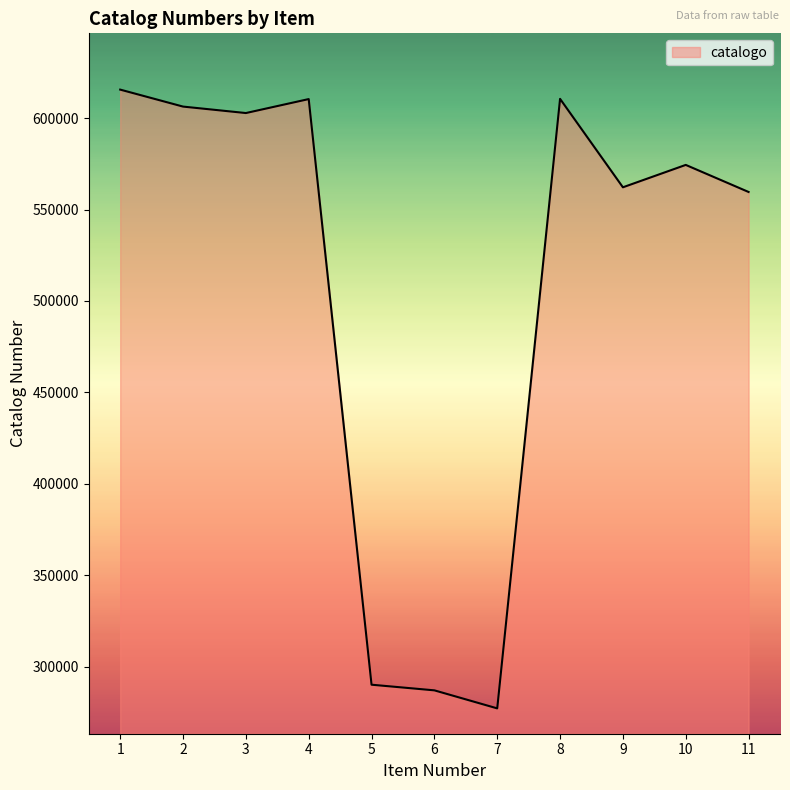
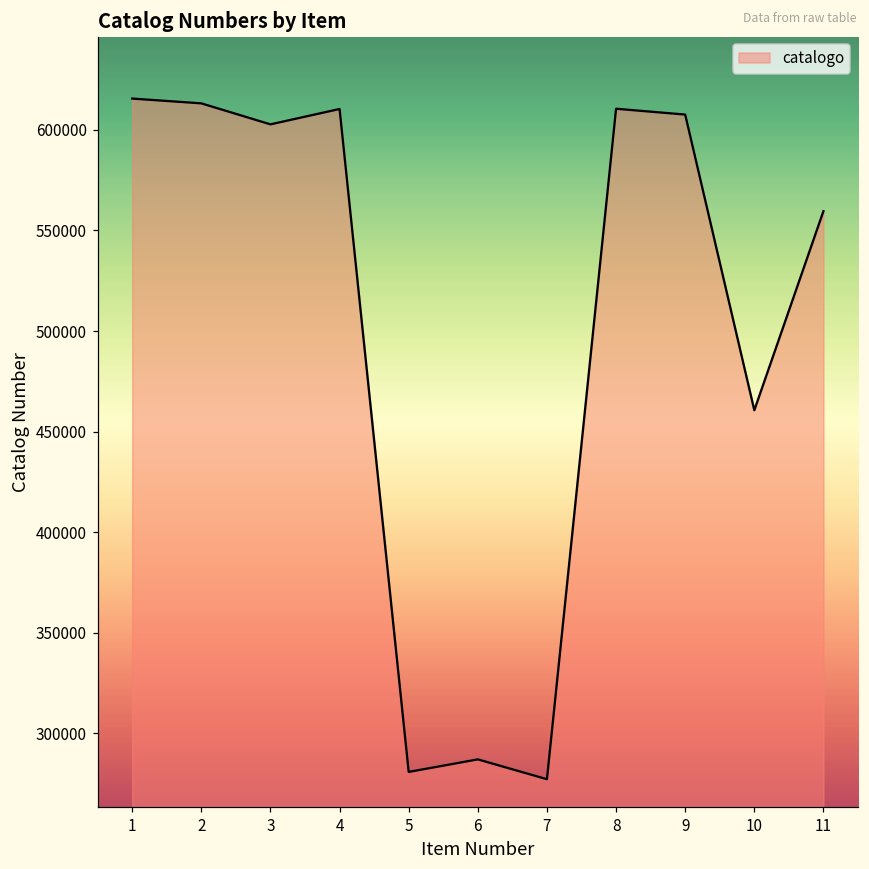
  {
    "1": 616000,
-   "2": 606000,
+   "2": 613000,
    "3": 603000,
    "4": 610000,
-   "5": 290000,
+   "5": 281000,
    "6": 287000,
    "7": 277000,
    "8": 611000,
-   "9": 562000,
-   "10": 574000,
+   "9": 608000,
+   "10": 461000,
    "11": 560000
  }
